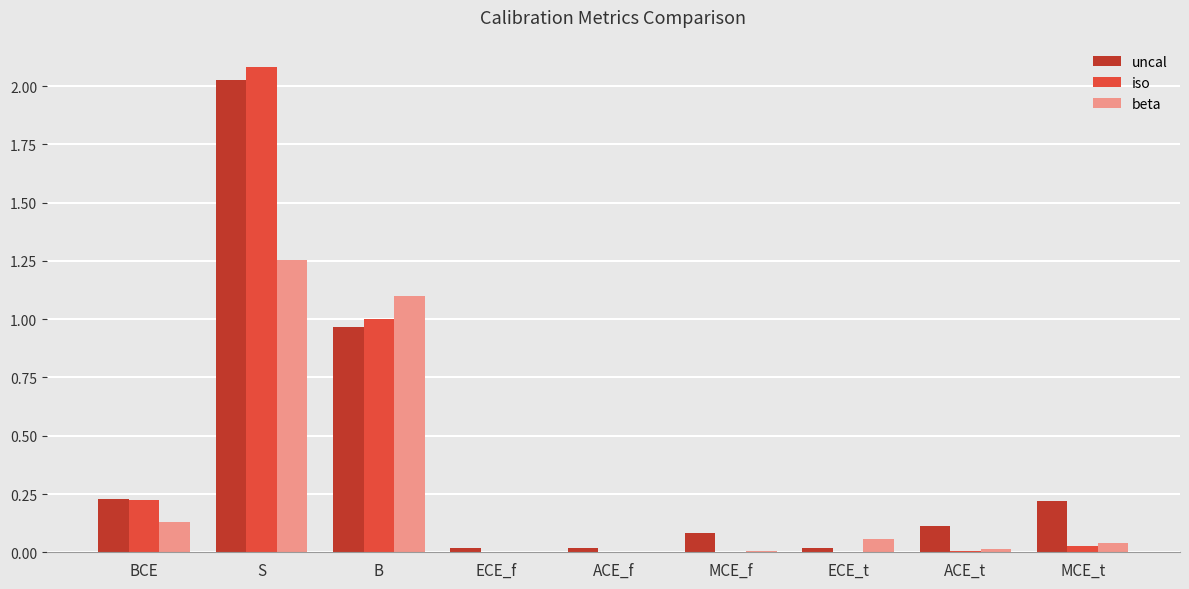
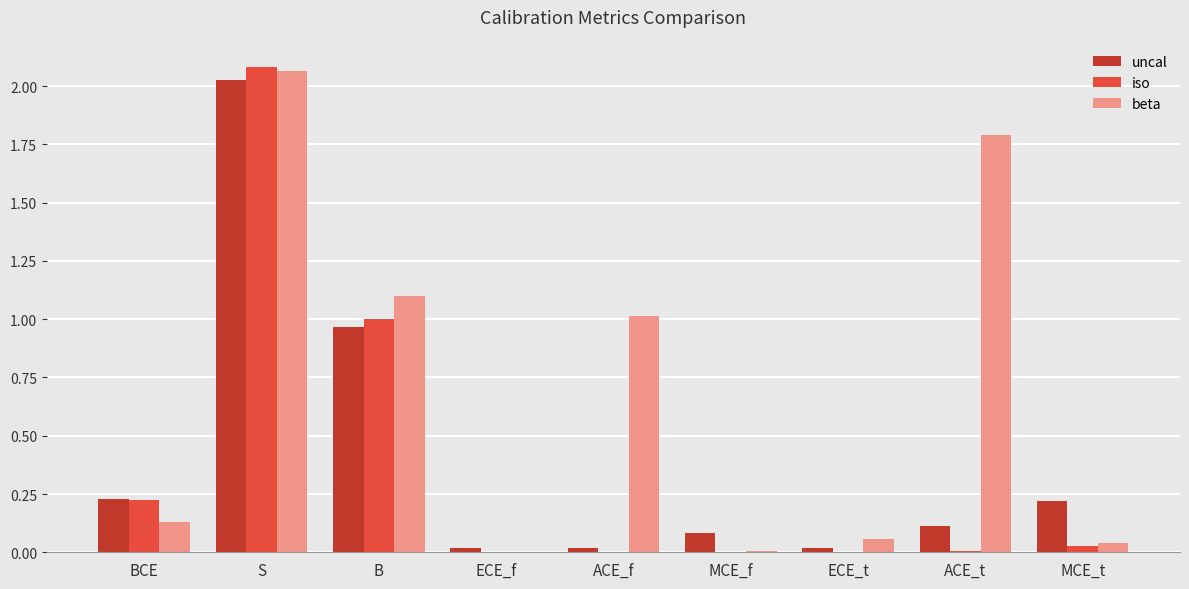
  {
    "beta": {
      "BCE": 0.13,
-     "S": 1.26,
+     "S": 2.06,
      "B": 1.10,
-     "ACE_f": 0.00,
+     "ACE_f": 1.01,
      "ECE_t": 0.06,
-     "ACE_t": 0.02,
+     "ACE_t": 1.79,
      "MCE_t": 0.04
    }
  }
